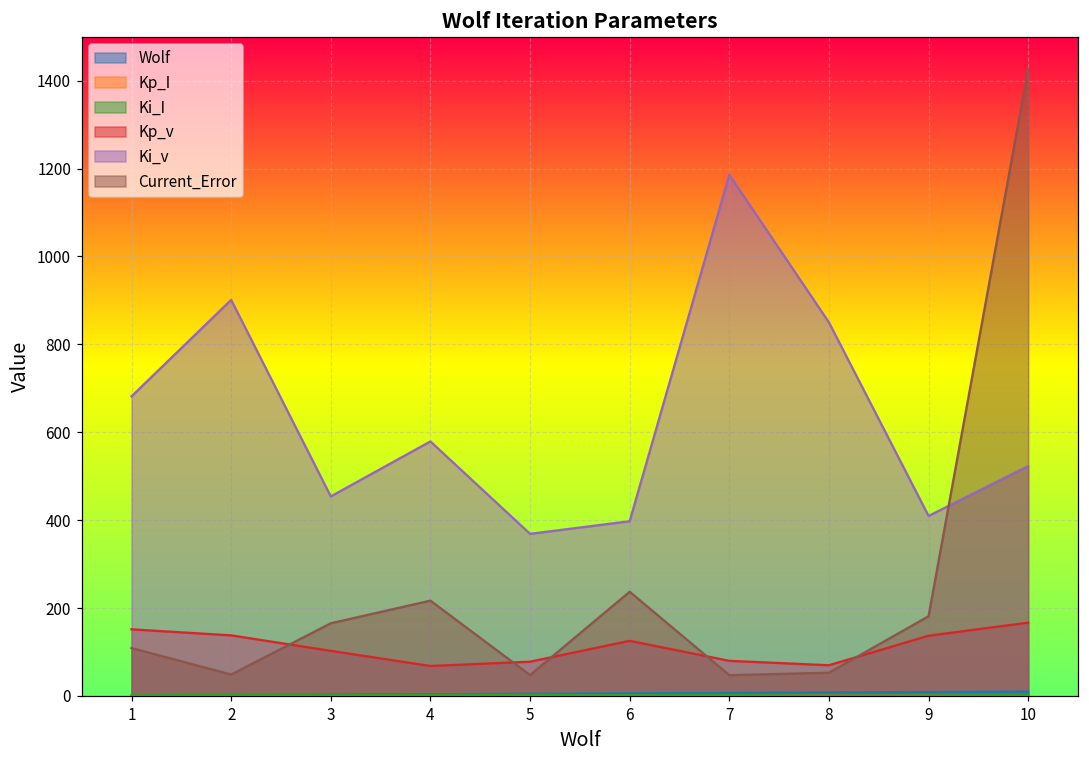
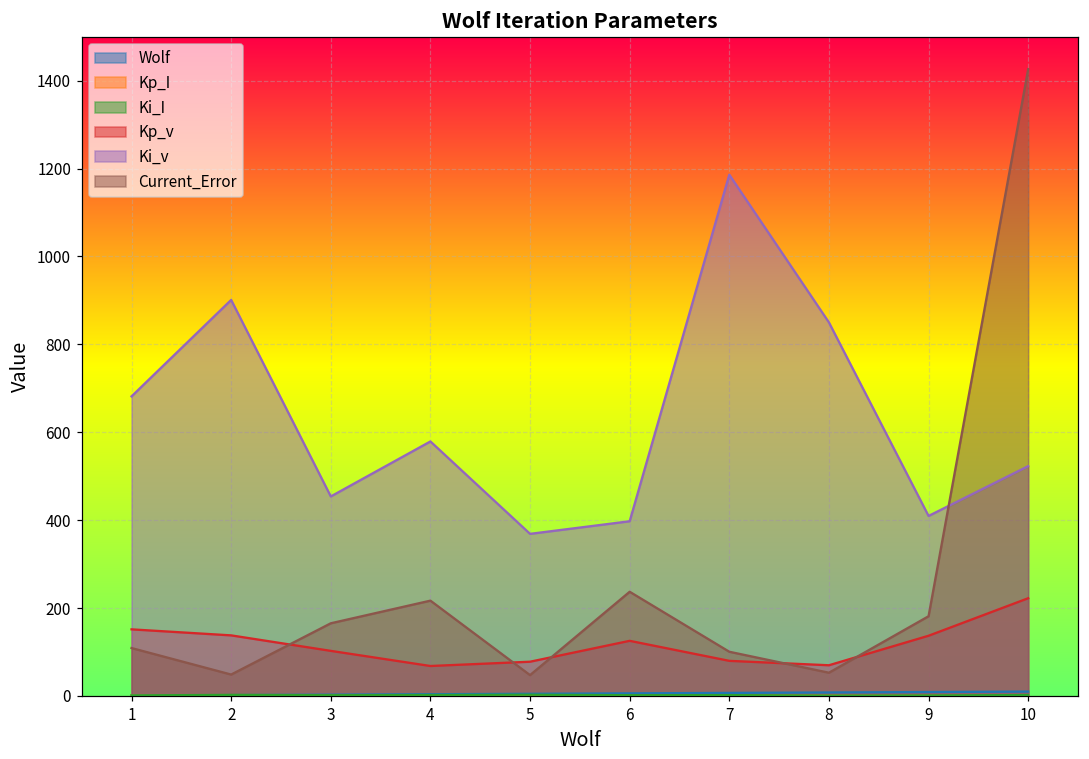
  {
    "Wolf": {
      "8": 10,
      "9": 10,
      "10": 10
    },
    "Kp_v": {
      "1": 150,
      "2": 140,
      "3": 100,
      "4": 70,
      "5": 80,
      "6": 130,
      "7": 80,
      "8": 70,
      "9": 140,
-     "10": 170
+     "10": 220
    },
    "Ki_v": {
      "1": 680,
      "2": 900,
      "3": 450,
      "4": 580,
      "5": 370,
      "6": 400,
      "7": 1190,
      "8": 850,
      "9": 410,
      "10": 520
    },
    "Current_Error": {
      "1": 110,
      "2": 50,
      "3": 170,
      "4": 220,
      "5": 50,
      "6": 240,
-     "7": 50,
+     "7": 100,
      "8": 50,
      "9": 180,
      "10": 1430
    }
  }
